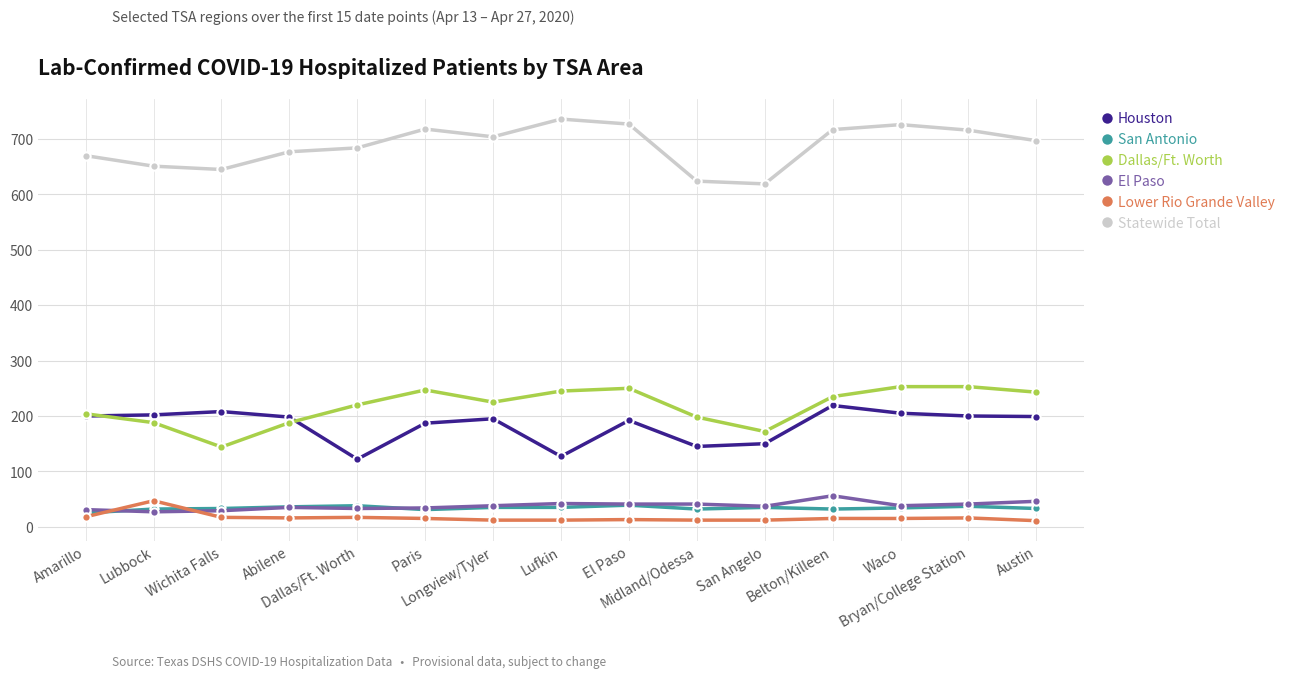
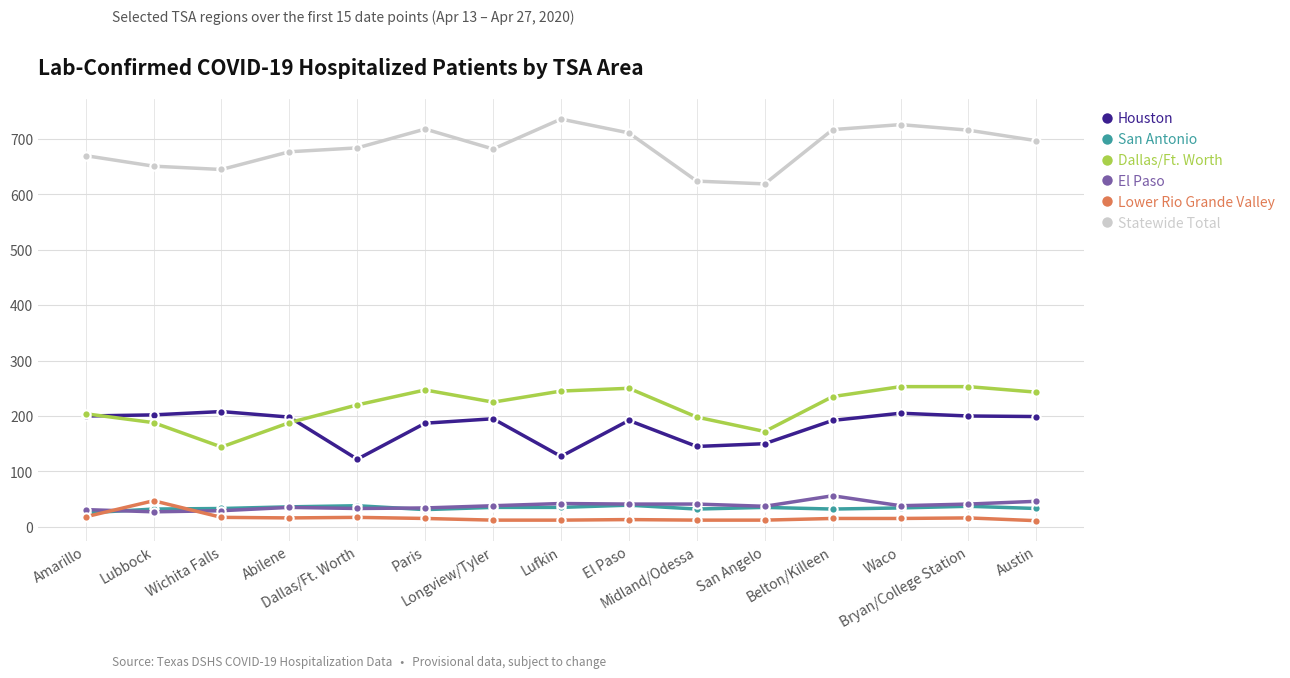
  {
    "Houston": {
      "Lubbock": 200,
      "Wichita Falls": 210,
      "Abilene": 200,
      "Dallas/Ft. Worth": 120,
      "Paris": 190,
      "Longview/Tyler": 200,
      "Lufkin": 130,
      "El Paso": 190,
      "Midland/Odessa": 150,
      "San Angelo": 150,
-     "Belton/Killeen": 220,
+     "Belton/Killeen": 190,
      "Waco": 210,
      "Bryan/College Station": 200,
      "Austin": 200
    },
    "San Antonio": {
      "Amarillo": 30,
      "Lubbock": 30,
      "Dallas/Ft. Worth": 40,
      "Lufkin": 40,
      "Midland/Odessa": 30,
      "Belton/Killeen": 30,
      "Austin": 30
    },
    "Dallas/Ft. Worth": {
      "Lubbock": 190,
      "Wichita Falls": 140,
      "Abilene": 190,
      "Dallas/Ft. Worth": 220,
      "Paris": 250,
      "Longview/Tyler": 230,
      "Lufkin": 250,
      "El Paso": 250,
      "Midland/Odessa": 200,
      "San Angelo": 170,
      "Belton/Killeen": 240,
      "Waco": 250,
      "Bryan/College Station": 250,
      "Austin": 240
    },
    "El Paso": {
      "Amarillo": 30,
      "Lubbock": 30,
      "Dallas/Ft. Worth": 30,
      "Lufkin": 40,
      "Midland/Odessa": 40,
      "Belton/Killeen": 60,
      "Austin": 50
    },
    "Lower Rio Grande Valley": {
      "Amarillo": 20,
      "Lubbock": 50,
      "Wichita Falls": 20,
      "Abilene": 20,
      "Dallas/Ft. Worth": 20,
      "Paris": 20,
      "Longview/Tyler": 10,
      "Lufkin": 10,
      "El Paso": 10,
      "Midland/Odessa": 10,
      "San Angelo": 10,
      "Belton/Killeen": 20,
      "Waco": 20,
      "Bryan/College Station": 20,
      "Austin": 10
    },
    "Statewide Total": {
      "Amarillo": 670,
      "Lubbock": 650,
      "Wichita Falls": 650,
      "Abilene": 680,
      "Dallas/Ft. Worth": 680,
      "Paris": 720,
-     "Longview/Tyler": 700,
+     "Longview/Tyler": 680,
      "Lufkin": 740,
-     "El Paso": 730,
+     "El Paso": 710,
      "Midland/Odessa": 620,
      "San Angelo": 620,
      "Belton/Killeen": 720,
      "Waco": 730,
      "Bryan/College Station": 720,
      "Austin": 700
    }
  }
